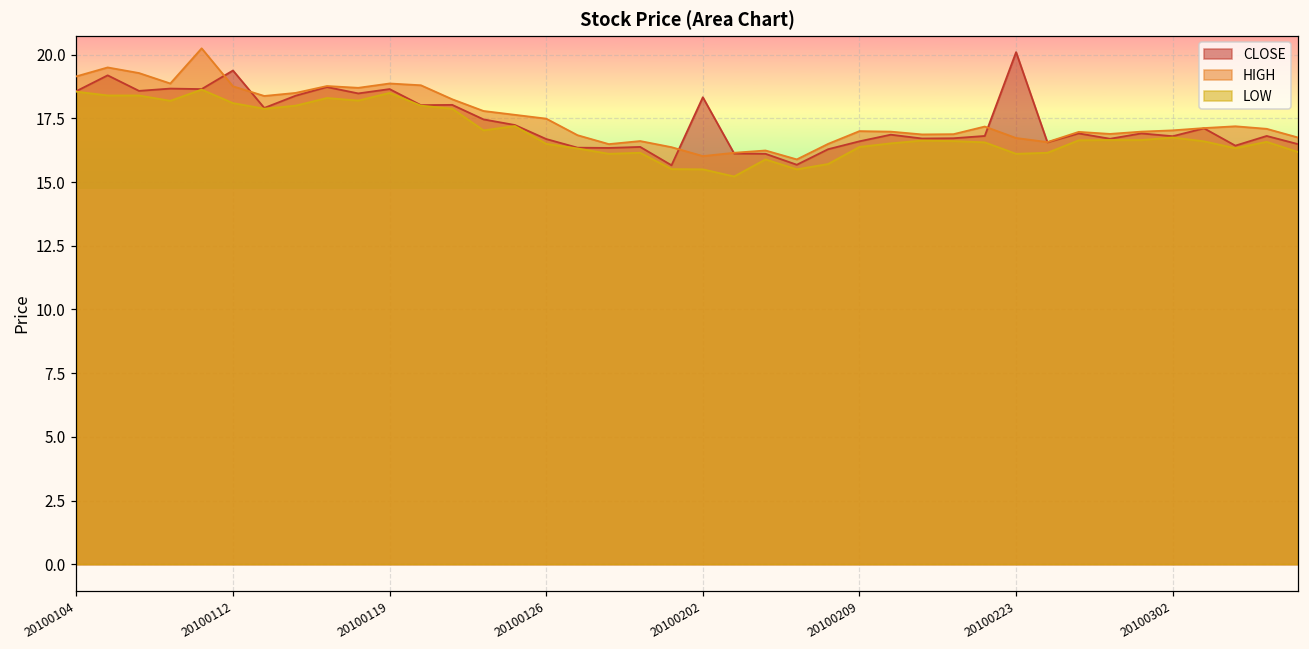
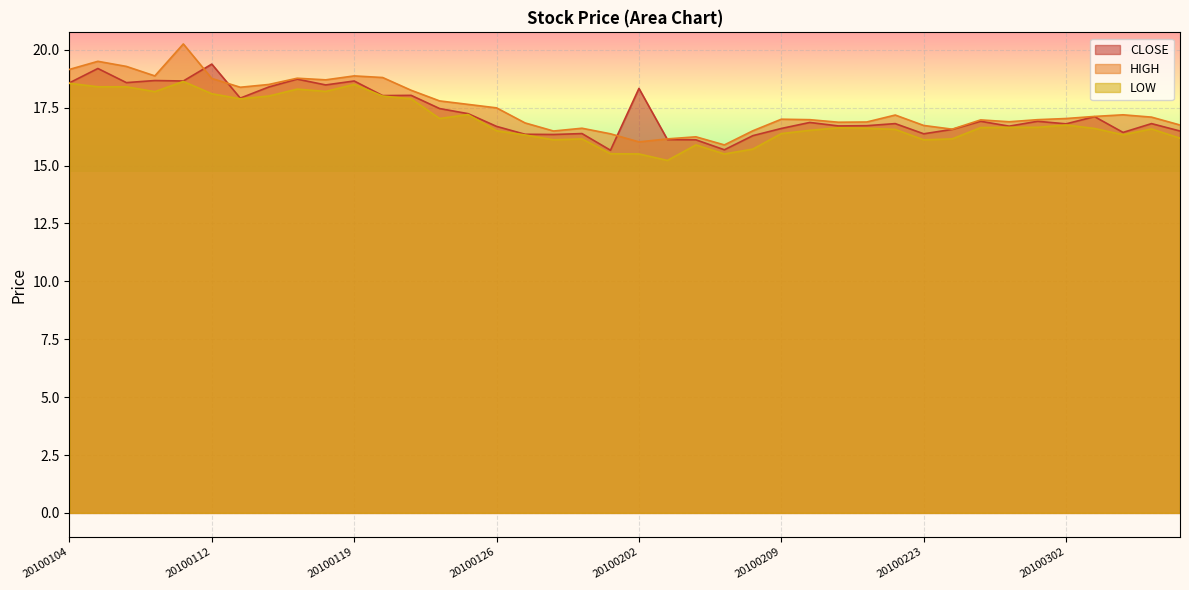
  {
    "CLOSE": {
      "20100112": 19.4,
      "20100119": 18.7,
      "20100126": 16.7,
      "20100202": 18.3,
      "20100209": 16.6,
-     "20100223": 20.1
+     "20100223": 16.4
    }
  }
